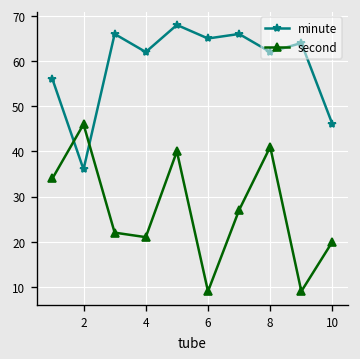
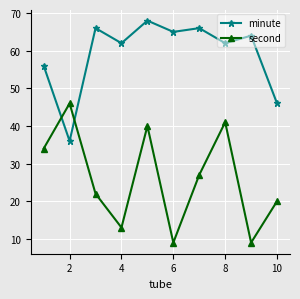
  {
    "minute": {
      "2": 36,
      "4": 62,
      "6": 65,
      "10": 46
    },
    "second": {
      "2": 46,
-     "4": 21,
+     "4": 13,
      "6": 9,
      "8": 41,
      "10": 20
    }
  }
